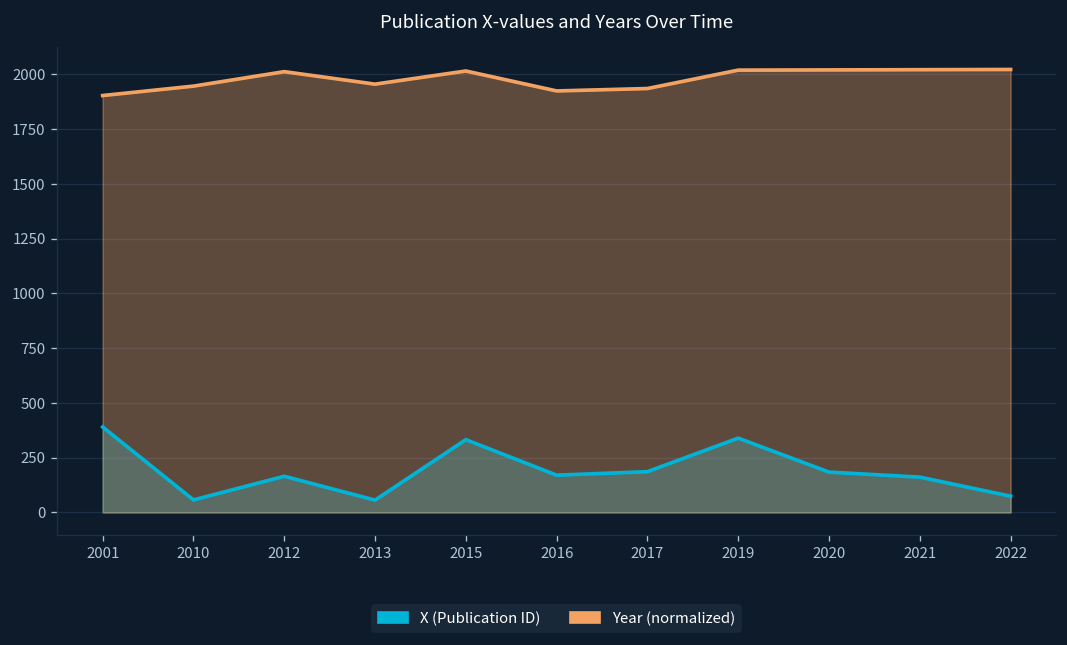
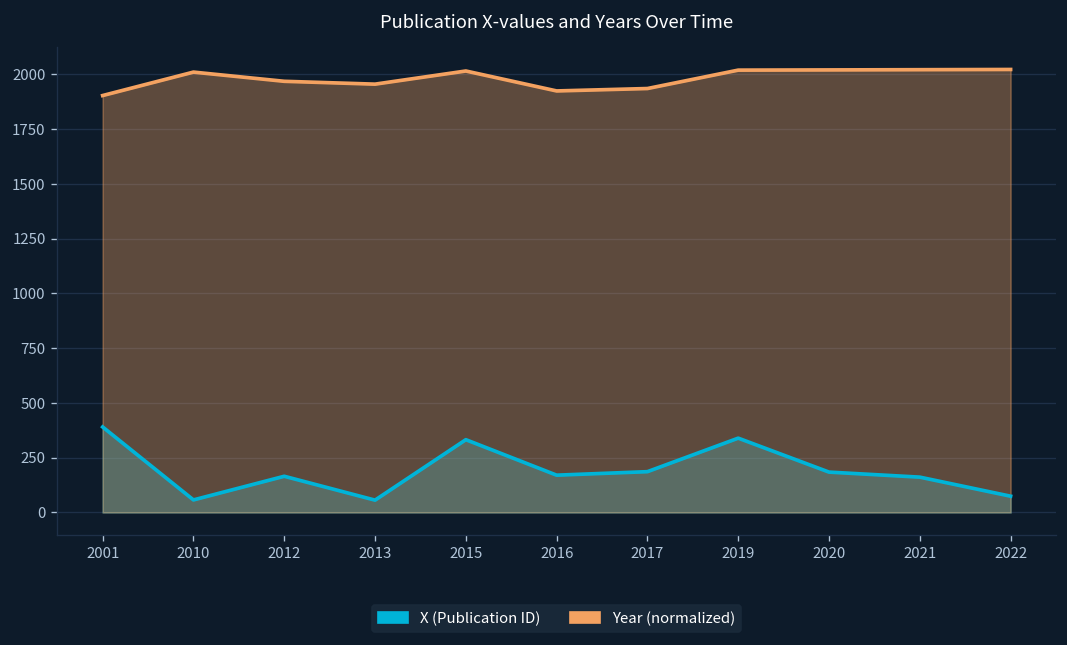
  {
    "X (Publication ID)": {
      "2001": 390,
      "2010": 60,
      "2012": 170,
      "2013": 60,
      "2015": 330,
      "2016": 170,
      "2017": 190,
      "2019": 340,
      "2020": 180,
      "2021": 160,
      "2022": 70
    },
    "Year (normalized)": {
      "2001": 1900,
-     "2010": 1950,
-     "2012": 2010,
+     "2010": 2010,
+     "2012": 1970,
      "2013": 1960,
      "2015": 2020,
      "2016": 1920,
      "2017": 1940,
      "2019": 2020,
      "2020": 2020,
      "2021": 2020,
      "2022": 2020
    }
  }
